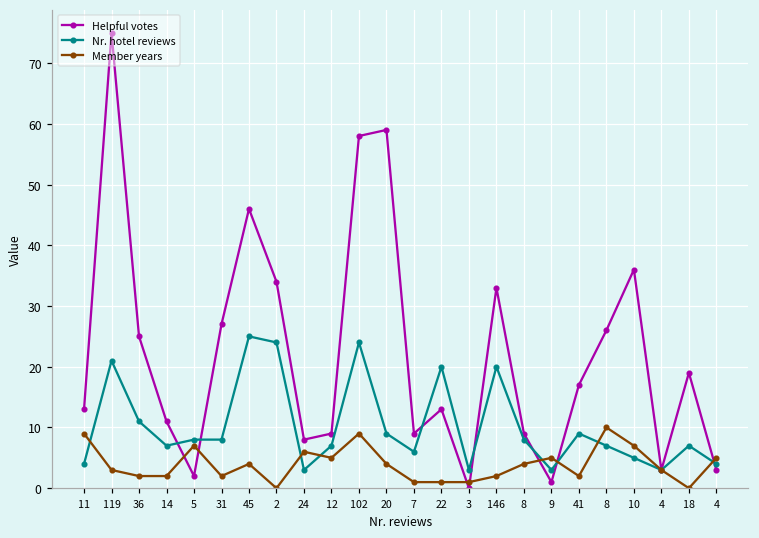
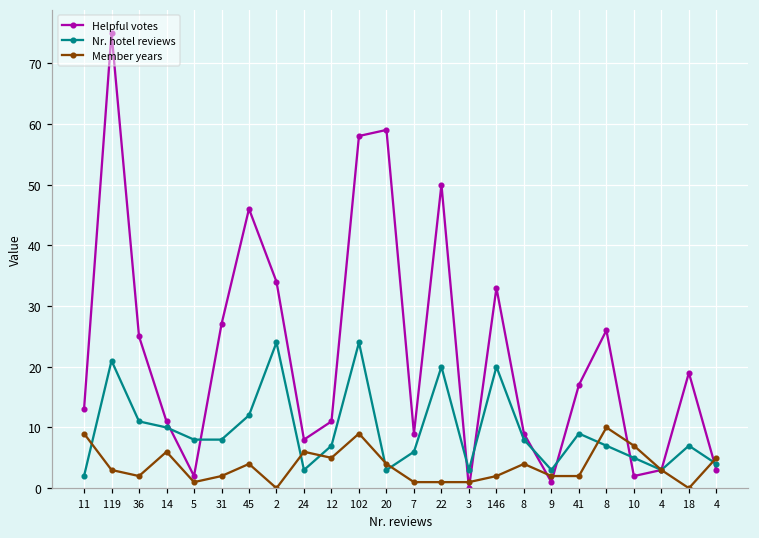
  {
    "Helpful votes": {
      "11": 13,
      "36": 25,
      "14": 11,
      "5": 2,
      "31": 27,
      "45": 46,
      "2": 34,
      "24": 8,
-     "12": 9,
+     "12": 11,
      "102": 58,
      "20": 59,
      "7": 9,
-     "22": 13,
+     "22": 50,
      "3": 0,
      "146": 33,
      "9": 1,
      "41": 17,
-     "10": 36,
+     "10": 2,
      "18": 19
    },
    "Nr. hotel reviews": {
-     "11": 4,
+     "11": 2,
      "119": 21,
      "36": 11,
-     "14": 7,
+     "14": 10,
      "5": 8,
      "31": 8,
-     "45": 25,
+     "45": 12,
      "2": 24,
      "24": 3,
      "12": 7,
      "102": 24,
-     "20": 9,
+     "20": 3,
      "7": 6,
      "22": 20,
      "3": 3,
      "146": 20,
      "9": 3,
      "41": 9,
      "10": 5,
      "18": 7
    },
    "Member years": {
      "11": 9,
      "119": 3,
      "36": 2,
-     "14": 2,
-     "5": 7,
+     "14": 6,
+     "5": 1,
      "31": 2,
      "45": 4,
      "2": 0,
      "24": 6,
      "12": 5,
      "102": 9,
      "20": 4,
      "7": 1,
      "22": 1,
      "3": 1,
      "146": 2,
-     "9": 5,
+     "9": 2,
      "41": 2,
      "10": 7,
      "18": 0
    }
  }
